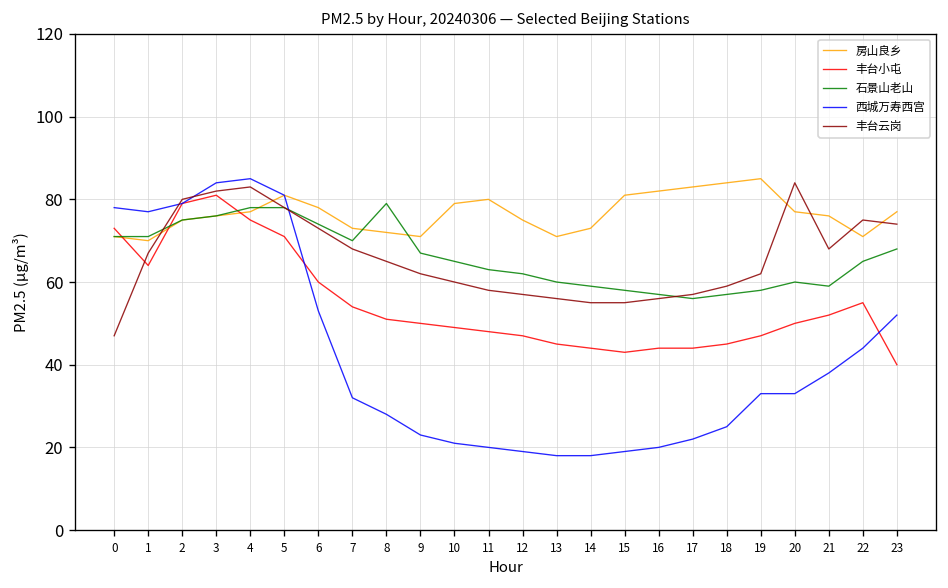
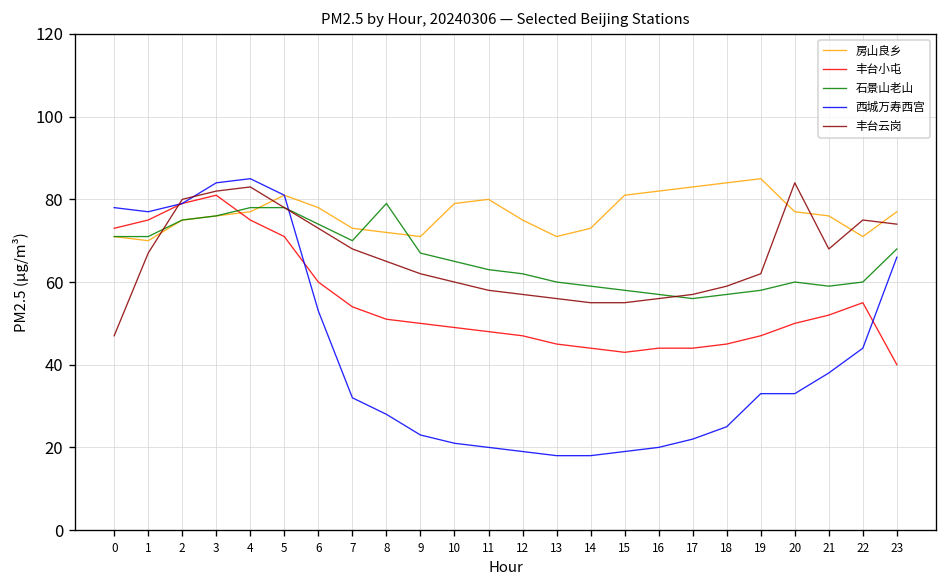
  {
    "房山良乡": {
      "1": 70,
      "4": 77,
      "6": 78,
      "7": 73,
      "8": 72,
      "9": 71,
      "10": 79,
      "11": 80,
      "12": 75,
      "13": 71,
      "14": 73,
      "15": 81,
      "16": 82,
      "17": 83,
      "18": 84,
      "19": 85,
      "20": 77,
      "21": 76,
      "22": 71,
      "23": 77
    },
    "丰台小屯": {
      "0": 73,
-     "1": 64,
+     "1": 75,
      "3": 81,
      "4": 75,
      "5": 71,
      "6": 60,
      "7": 54,
      "8": 51,
      "9": 50,
      "10": 49,
      "11": 48,
      "12": 47,
      "13": 45,
      "14": 44,
      "15": 43,
      "16": 44,
      "17": 44,
      "18": 45,
      "19": 47,
      "20": 50,
      "21": 52,
      "22": 55,
      "23": 40
    },
    "石景山老山": {
      "1": 71,
      "4": 78,
      "6": 74,
      "7": 70,
      "8": 79,
      "9": 67,
      "10": 65,
      "11": 63,
      "12": 62,
      "13": 60,
      "14": 59,
      "15": 58,
      "16": 57,
      "17": 56,
      "18": 57,
      "19": 58,
      "20": 60,
      "21": 59,
-     "22": 65,
+     "22": 60,
      "23": 68
    },
    "西城万寿西宫": {
      "0": 78,
      "1": 77,
      "3": 84,
      "4": 85,
      "6": 53,
      "7": 32,
      "8": 28,
      "9": 23,
      "10": 21,
      "11": 20,
      "12": 19,
      "13": 18,
      "14": 18,
      "15": 19,
      "16": 20,
      "17": 22,
      "18": 25,
      "19": 33,
      "20": 33,
      "21": 38,
      "22": 44,
-     "23": 52
+     "23": 66
    },
    "丰台云岗": {
      "0": 47,
      "1": 67,
      "2": 80,
      "3": 82,
      "4": 83,
      "6": 73,
      "7": 68,
      "8": 65,
      "9": 62,
      "10": 60,
      "11": 58,
      "12": 57,
      "13": 56,
      "14": 55,
      "15": 55,
      "16": 56,
      "17": 57,
      "18": 59,
      "19": 62,
      "20": 84,
      "21": 68,
      "22": 75,
      "23": 74
    }
  }
